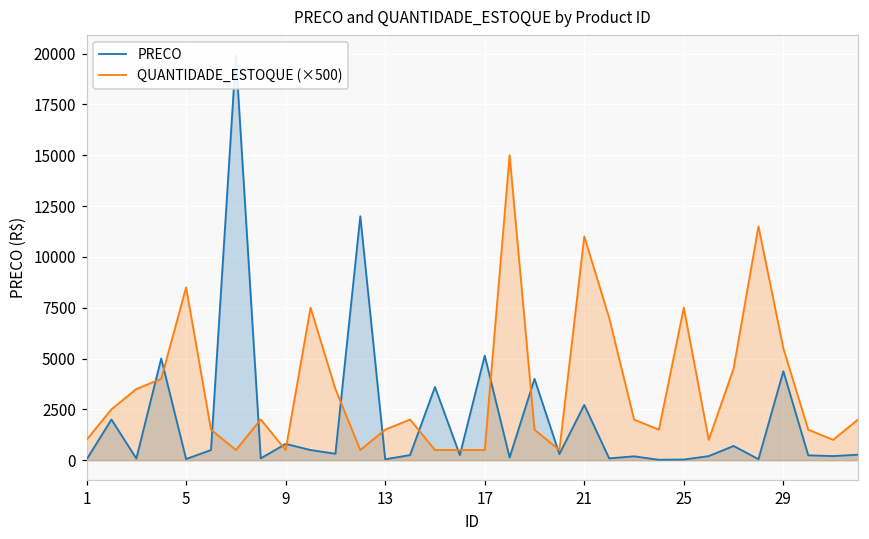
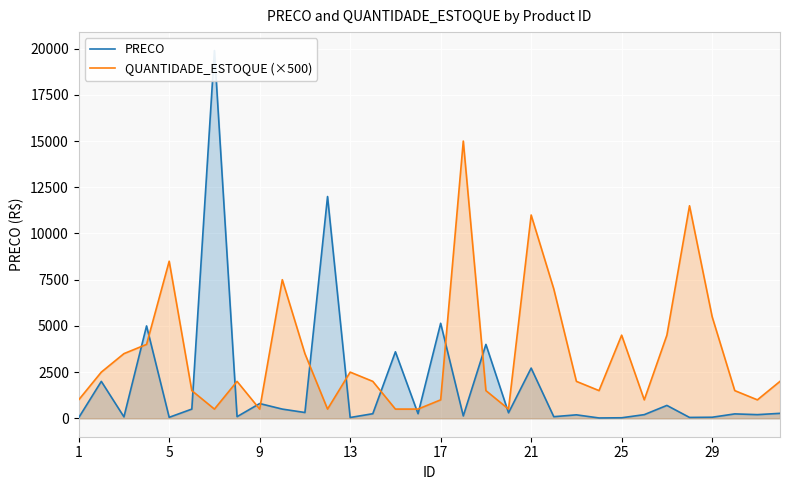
  {
    "PRECO": {
      "1": 0,
      "5": 100,
      "9": 800,
      "13": 0,
      "17": 5100,
      "21": 2700,
      "25": 0,
-     "29": 4400
+     "29": 100
    },
    "QUANTIDADE_ESTOQUE (×500)": {
      "1": 1000,
      "5": 8500,
      "9": 500,
-     "13": 1500,
-     "17": 500,
+     "13": 2500,
+     "17": 1000,
      "21": 11000,
-     "25": 7500,
+     "25": 4500,
      "29": 5500
    }
  }
